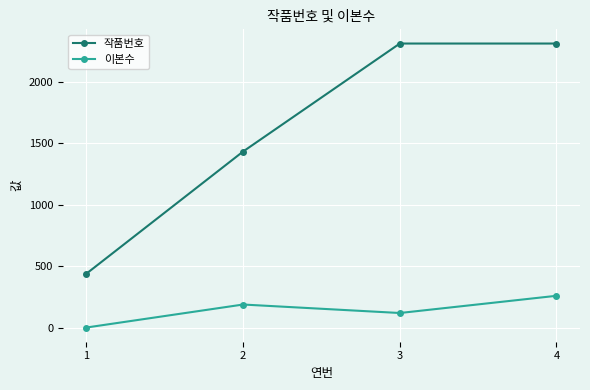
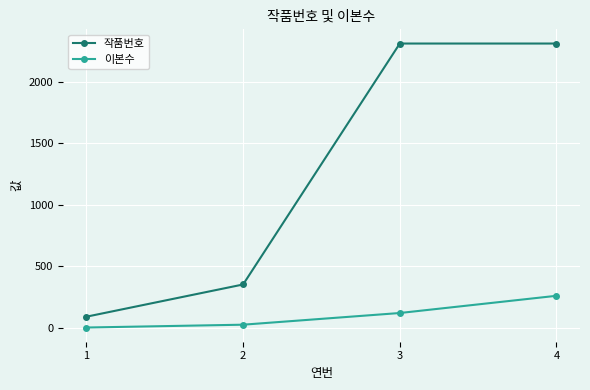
  {
    "작품번호": {
-     "1": 440,
-     "2": 1430,
+     "1": 90,
+     "2": 350,
      "3": 2310,
      "4": 2310
    },
    "이본수": {
      "1": 0,
-     "2": 190,
+     "2": 30,
      "3": 120,
      "4": 260
    }
  }
